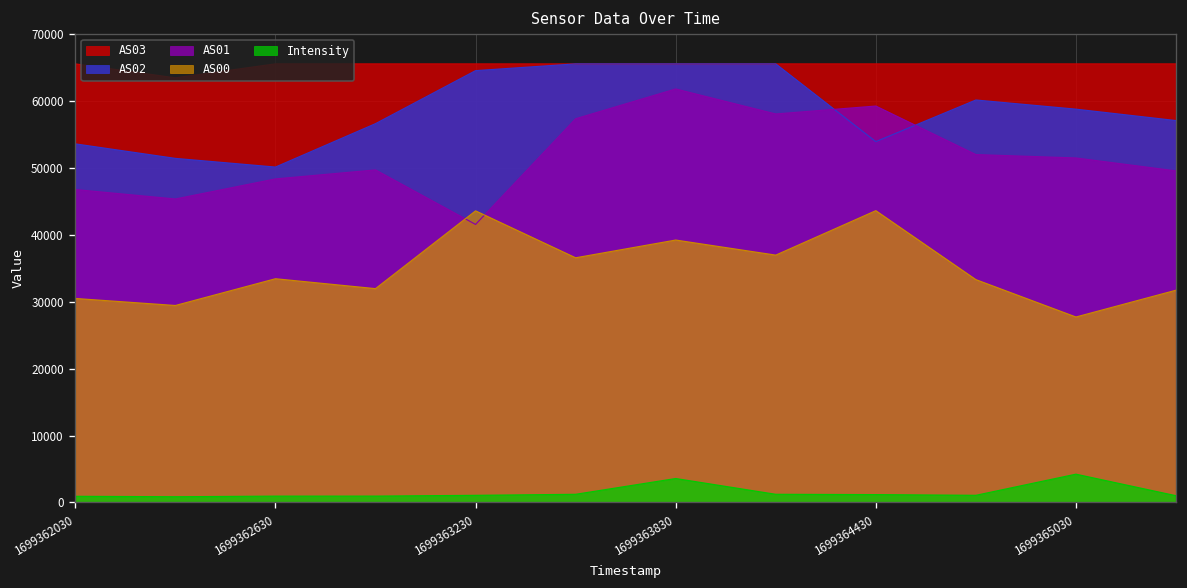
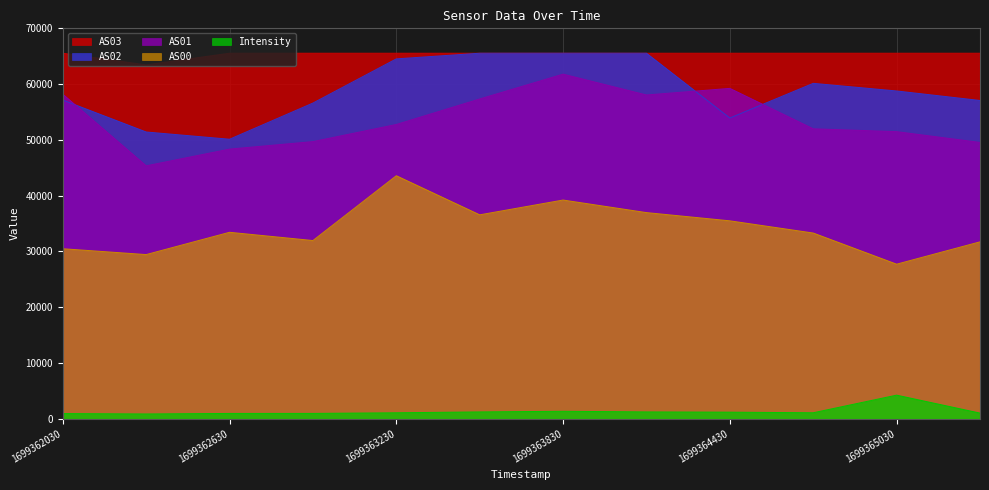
  {
    "AS03": {
      "1699362030": 66000,
      "1699363230": 66000,
      "1699364430": 66000,
      "1699365030": 66000
    },
    "AS02": {
-     "1699362030": 54000,
+     "1699362030": 57000,
      "1699362630": 50000,
      "1699363230": 65000,
      "1699364430": 54000,
      "1699365030": 59000
    },
    "AS01": {
-     "1699362030": 47000,
+     "1699362030": 58000,
      "1699362630": 48000,
-     "1699363230": 42000,
+     "1699363230": 53000,
      "1699363830": 62000,
      "1699364430": 59000,
      "1699365030": 51000
    },
    "AS00": {
      "1699362030": 30000,
      "1699362630": 33000,
      "1699363230": 44000,
      "1699363830": 39000,
-     "1699364430": 44000,
+     "1699364430": 35000,
      "1699365030": 28000
    },
    "Intensity": {
      "1699362030": 1000,
      "1699362630": 1000,
      "1699363230": 1000,
-     "1699363830": 4000,
+     "1699363830": 1000,
      "1699364430": 1000,
      "1699365030": 4000
    }
  }
